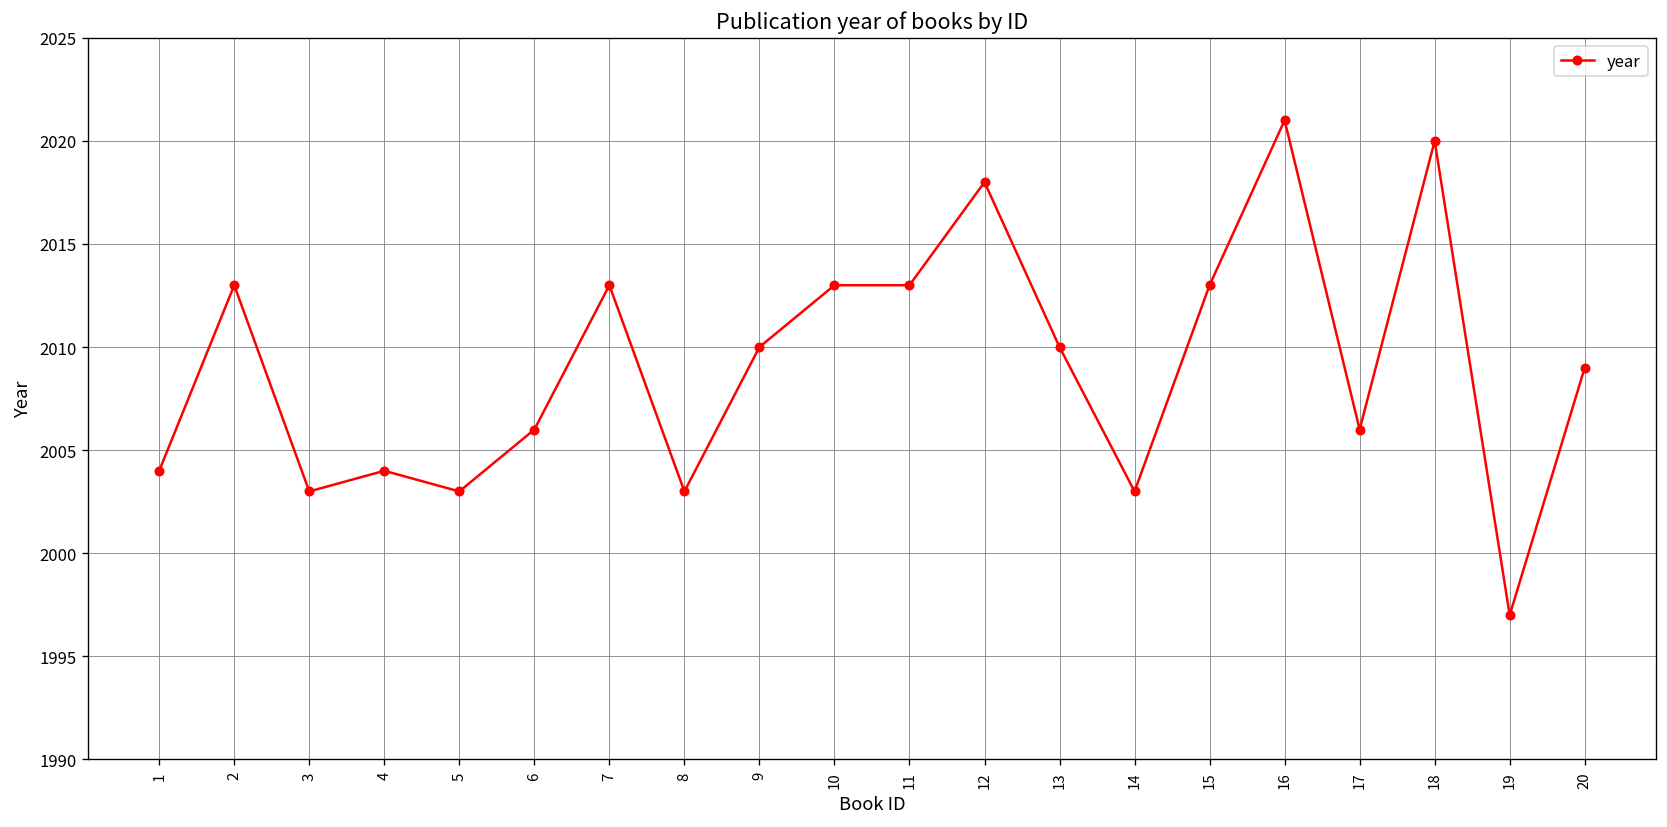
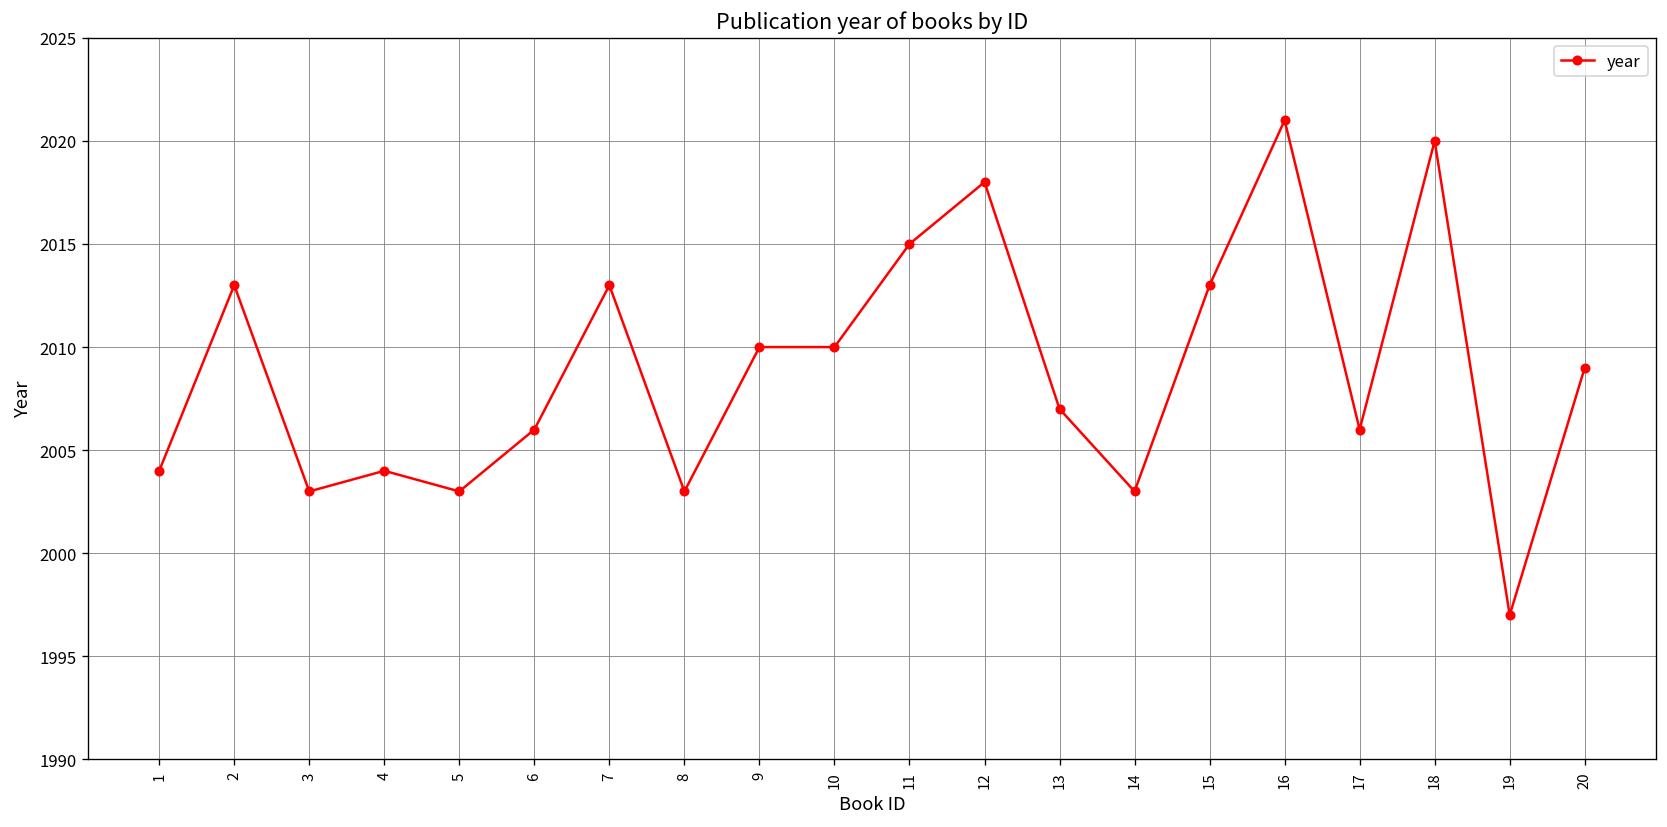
  {
    "1": 2004,
    "2": 2013,
    "3": 2003,
    "4": 2004,
    "5": 2003,
    "6": 2006,
    "7": 2013,
    "8": 2003,
    "9": 2010,
-   "10": 2013,
-   "11": 2013,
+   "10": 2010,
+   "11": 2015,
    "12": 2018,
-   "13": 2010,
+   "13": 2007,
    "14": 2003,
    "15": 2013,
    "16": 2021,
    "17": 2006,
    "18": 2020,
    "19": 1997,
    "20": 2009
  }
